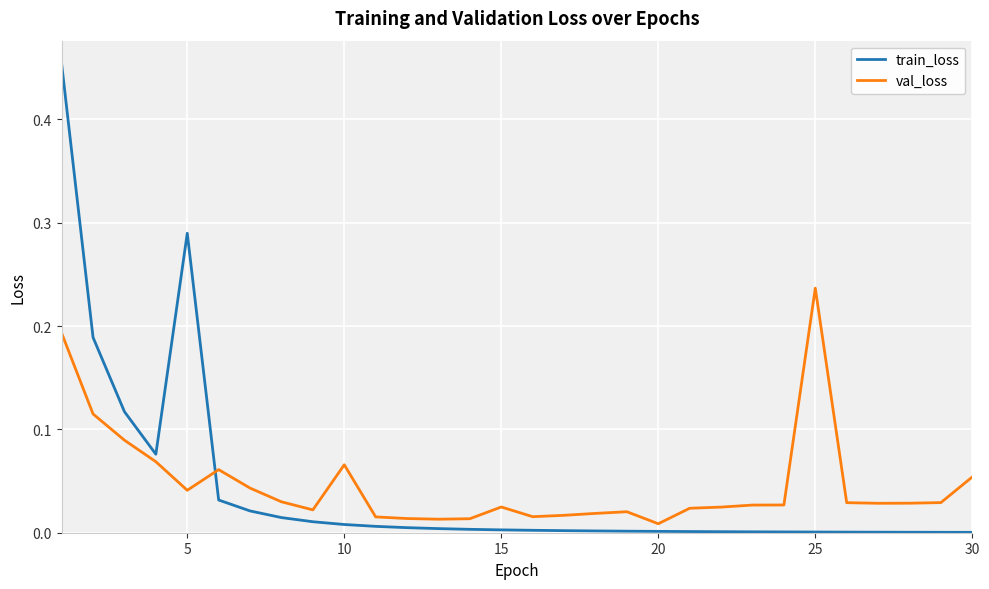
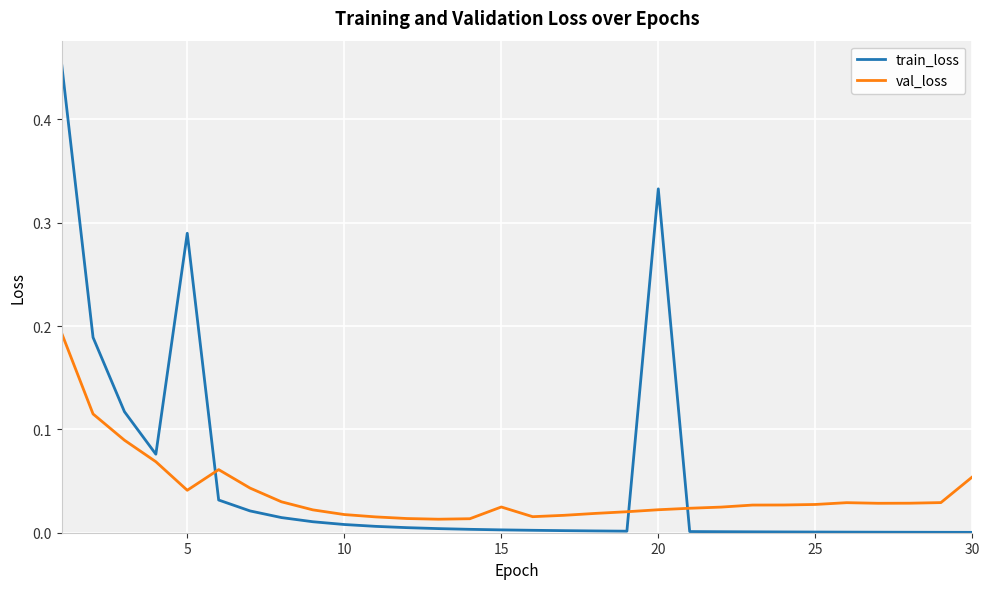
  {
    "train_loss": {
      "5": 0.290,
      "10": 0.008,
      "15": 0.003,
-     "20": 0.001,
+     "20": 0.333,
      "25": 0.001,
      "30": 0.000
    },
    "val_loss": {
      "5": 0.041,
-     "10": 0.066,
+     "10": 0.018,
      "15": 0.025,
-     "20": 0.009,
-     "25": 0.237,
+     "20": 0.022,
+     "25": 0.027,
      "30": 0.054
    }
  }
